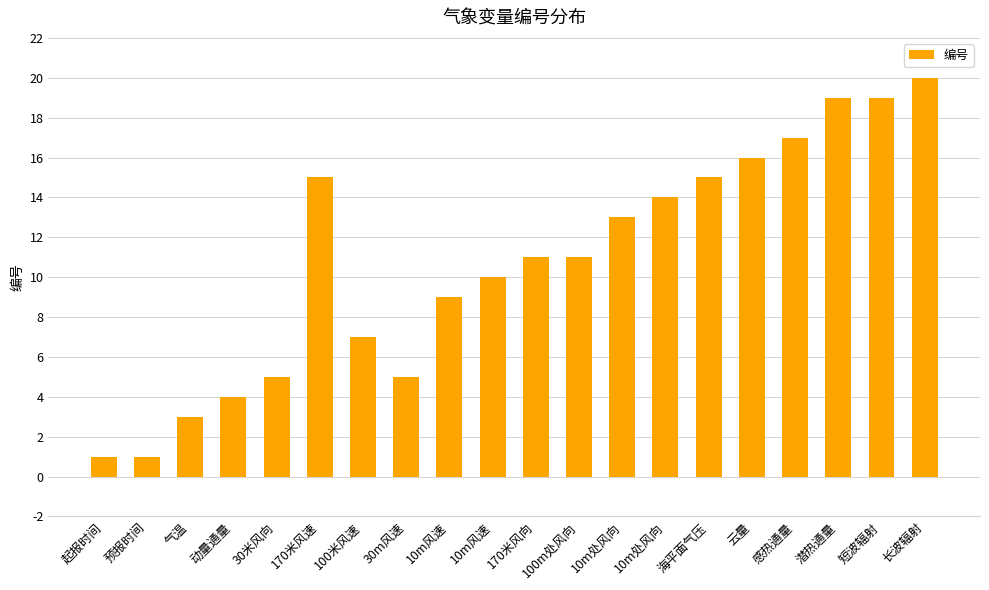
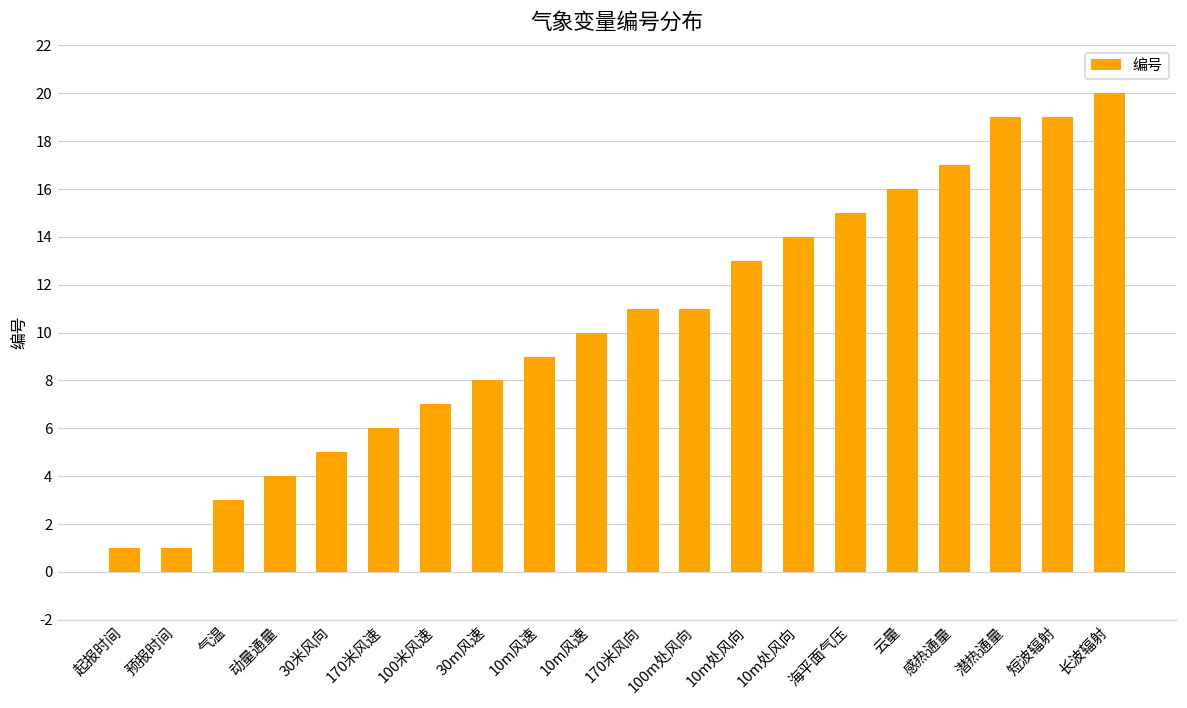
  {
    "起报时间": 1,
    "预报时间": 1,
    "气温": 3,
    "动量通量": 4,
    "30米风向": 5,
-   "170米风速": 15,
+   "170米风速": 6,
    "100米风速": 7,
-   "30m风速": 5,
+   "30m风速": 8,
    "170米风向": 11,
    "100m处风向": 11,
    "海平面气压": 15,
    "云量": 16,
    "感热通量": 17,
    "潜热通量": 19,
    "短波辐射": 19,
    "长波辐射": 20
  }
